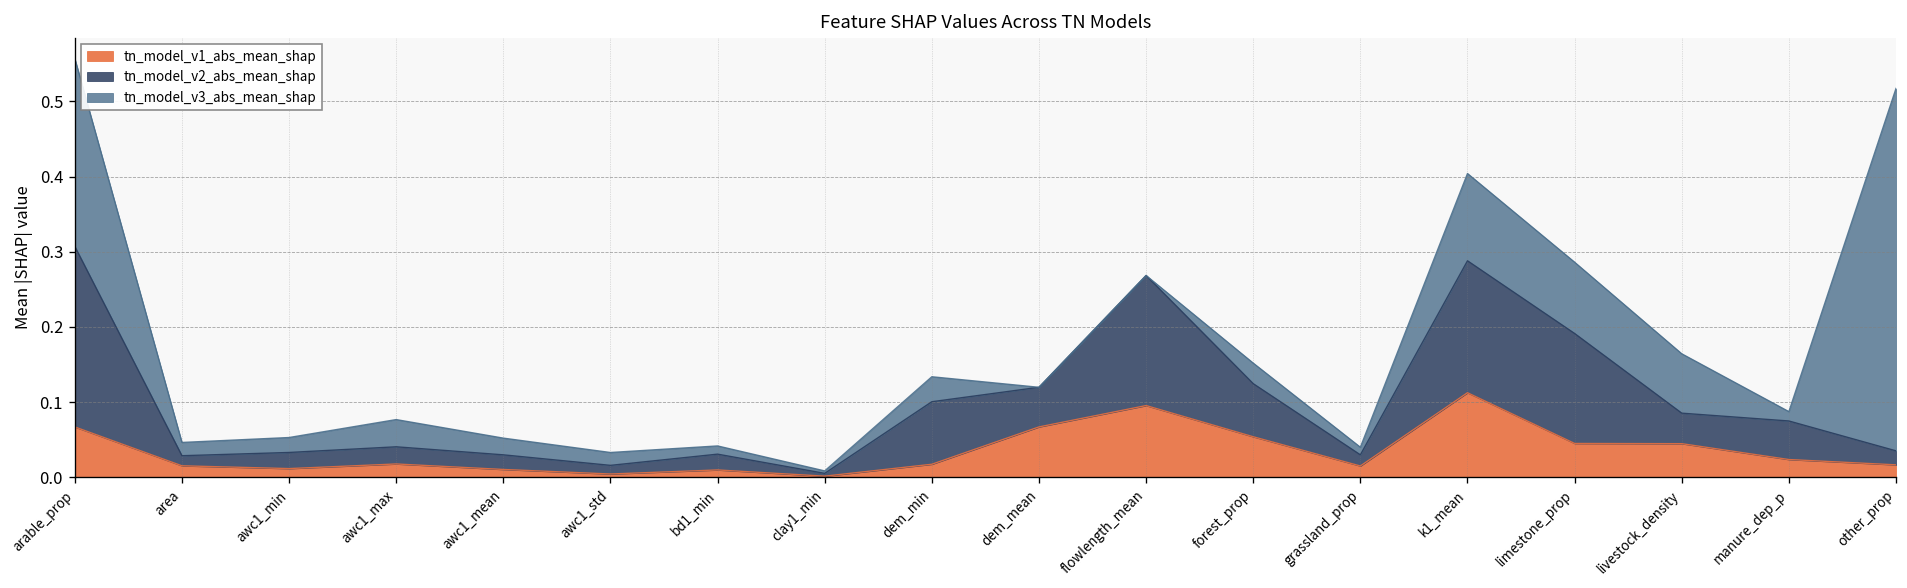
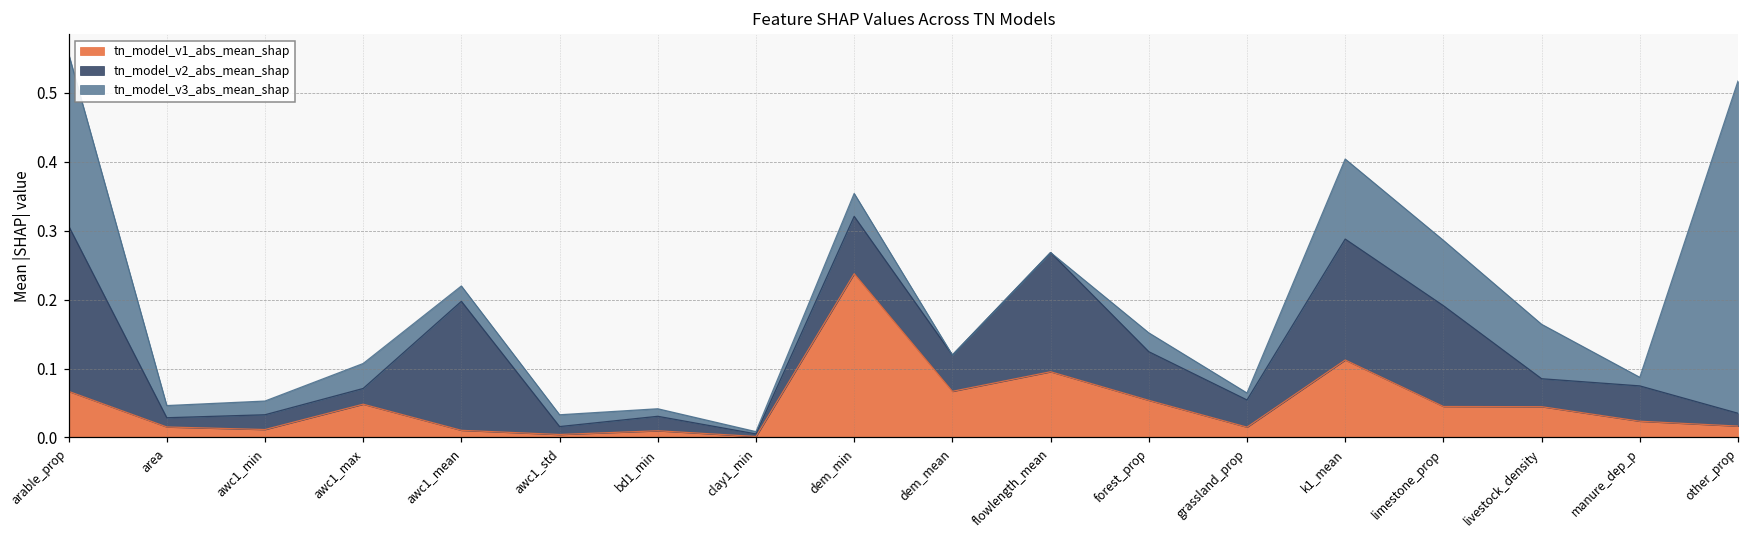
  {
    "tn_model_v1_abs_mean_shap": {
      "arable_prop": 0.07,
      "area": 0.02,
      "awc1_min": 0.01,
-     "awc1_max": 0.02,
+     "awc1_max": 0.05,
      "awc1_mean": 0.01,
      "awc1_std": 0.00,
      "bd1_min": 0.01,
-     "dem_min": 0.02,
+     "dem_min": 0.24,
      "dem_mean": 0.07,
      "flowlength_mean": 0.10,
      "forest_prop": 0.05,
      "grassland_prop": 0.01,
      "k1_mean": 0.11,
      "limestone_prop": 0.04,
      "livestock_density": 0.04,
      "manure_dep_p": 0.02,
      "other_prop": 0.02
    },
    "tn_model_v2_abs_mean_shap": {
      "arable_prop": 0.24,
      "area": 0.01,
      "awc1_min": 0.02,
      "awc1_max": 0.02,
-     "awc1_mean": 0.02,
+     "awc1_mean": 0.19,
      "awc1_std": 0.01,
      "bd1_min": 0.02,
      "dem_min": 0.08,
      "forest_prop": 0.07,
-     "grassland_prop": 0.01,
+     "grassland_prop": 0.04,
      "k1_mean": 0.18,
      "limestone_prop": 0.15,
      "livestock_density": 0.04,
      "manure_dep_p": 0.05,
      "other_prop": 0.02
    },
    "tn_model_v3_abs_mean_shap": {
      "arable_prop": 0.25,
      "area": 0.02,
      "awc1_min": 0.02,
      "awc1_max": 0.04,
      "awc1_mean": 0.02,
      "awc1_std": 0.02,
      "bd1_min": 0.01,
      "dem_min": 0.03,
      "forest_prop": 0.03,
      "grassland_prop": 0.01,
      "k1_mean": 0.12,
      "limestone_prop": 0.09,
      "livestock_density": 0.08,
      "manure_dep_p": 0.01,
      "other_prop": 0.48
    }
  }
